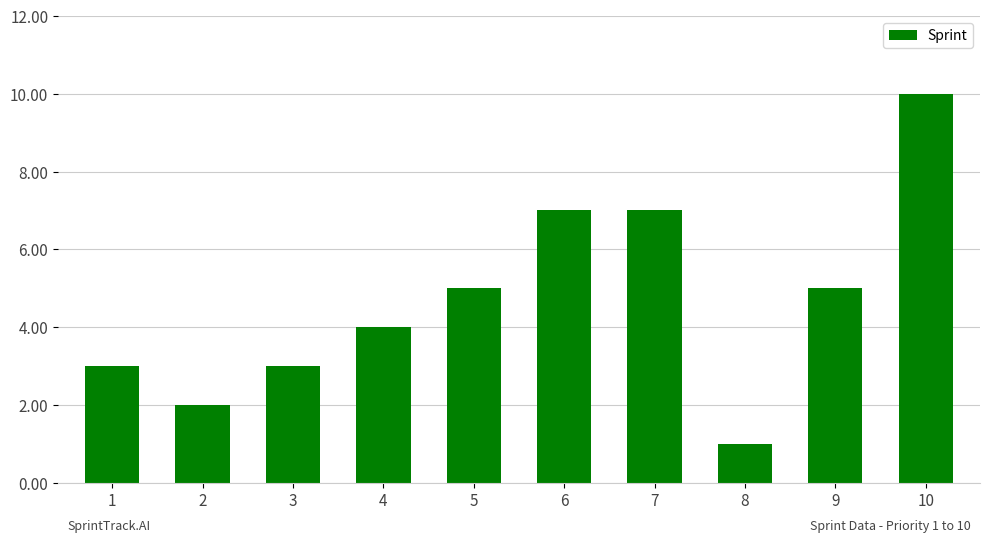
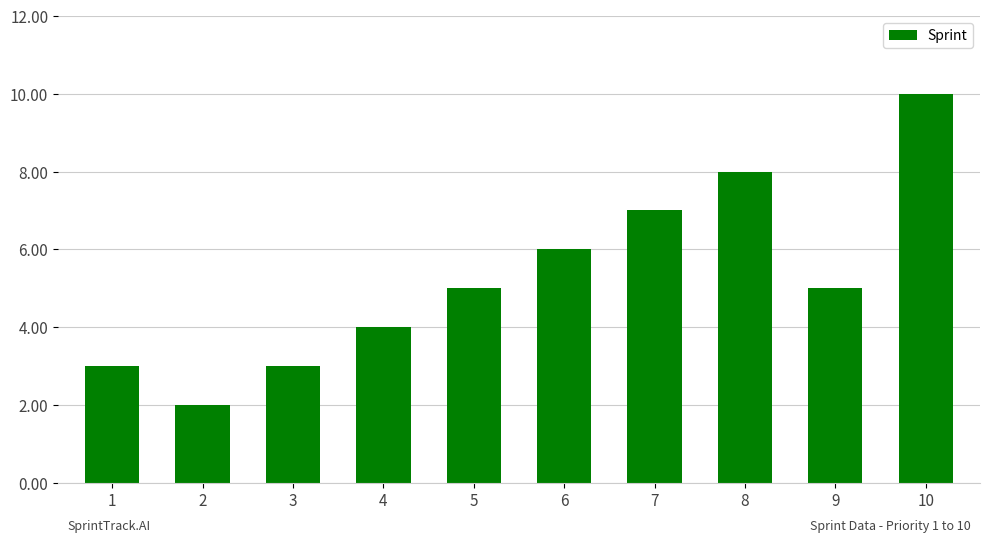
  {
    "1": 3,
    "2": 2,
    "3": 3,
    "4": 4,
    "5": 5,
-   "6": 7,
+   "6": 6,
    "7": 7,
-   "8": 1,
+   "8": 8,
    "9": 5,
    "10": 10
  }
